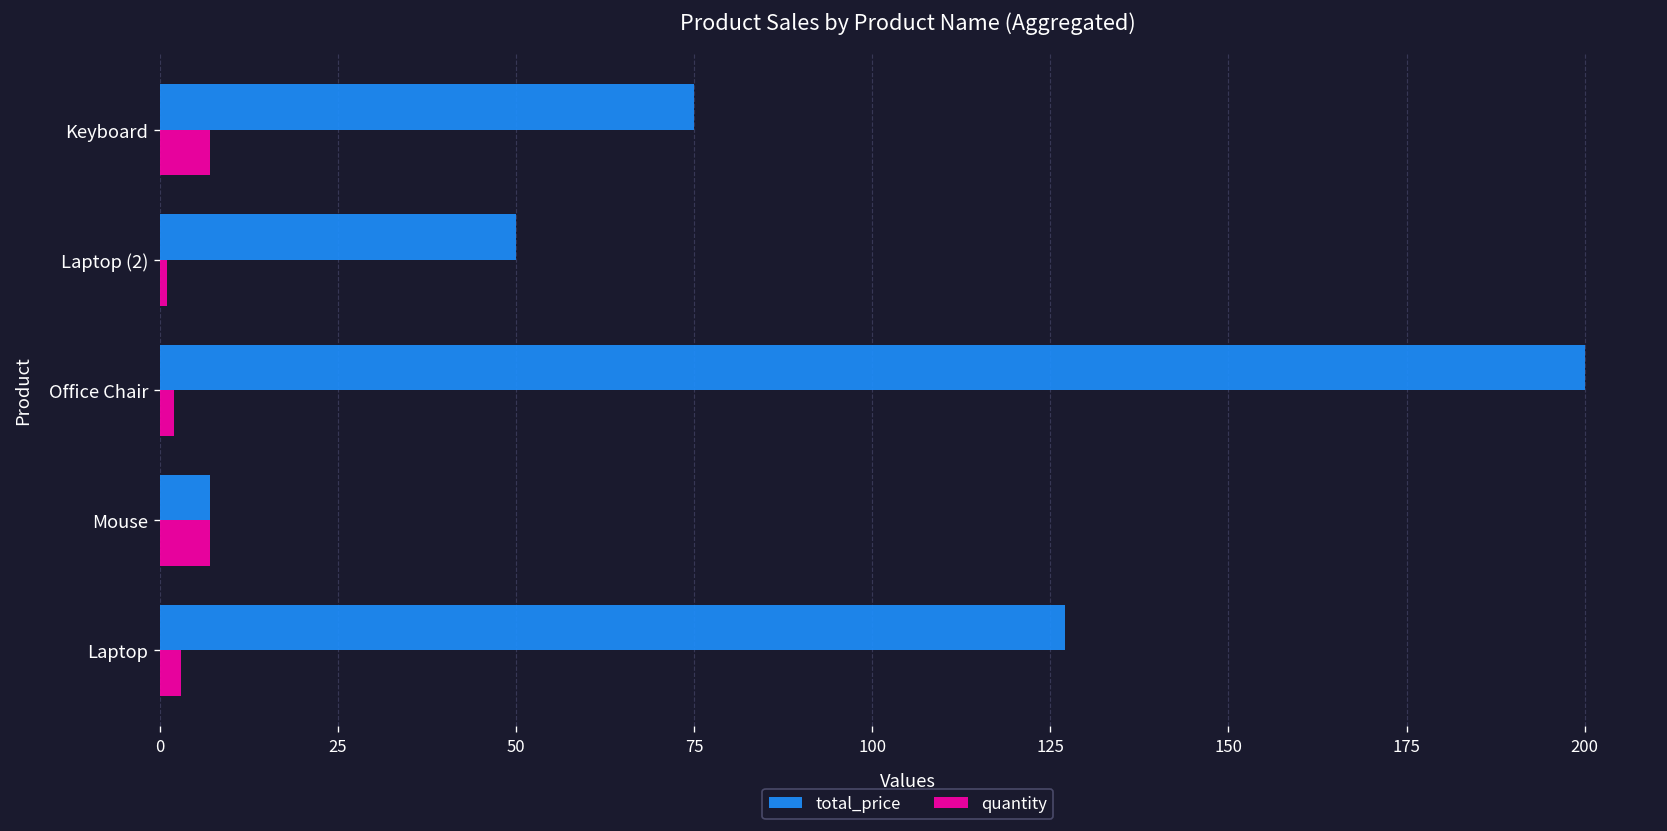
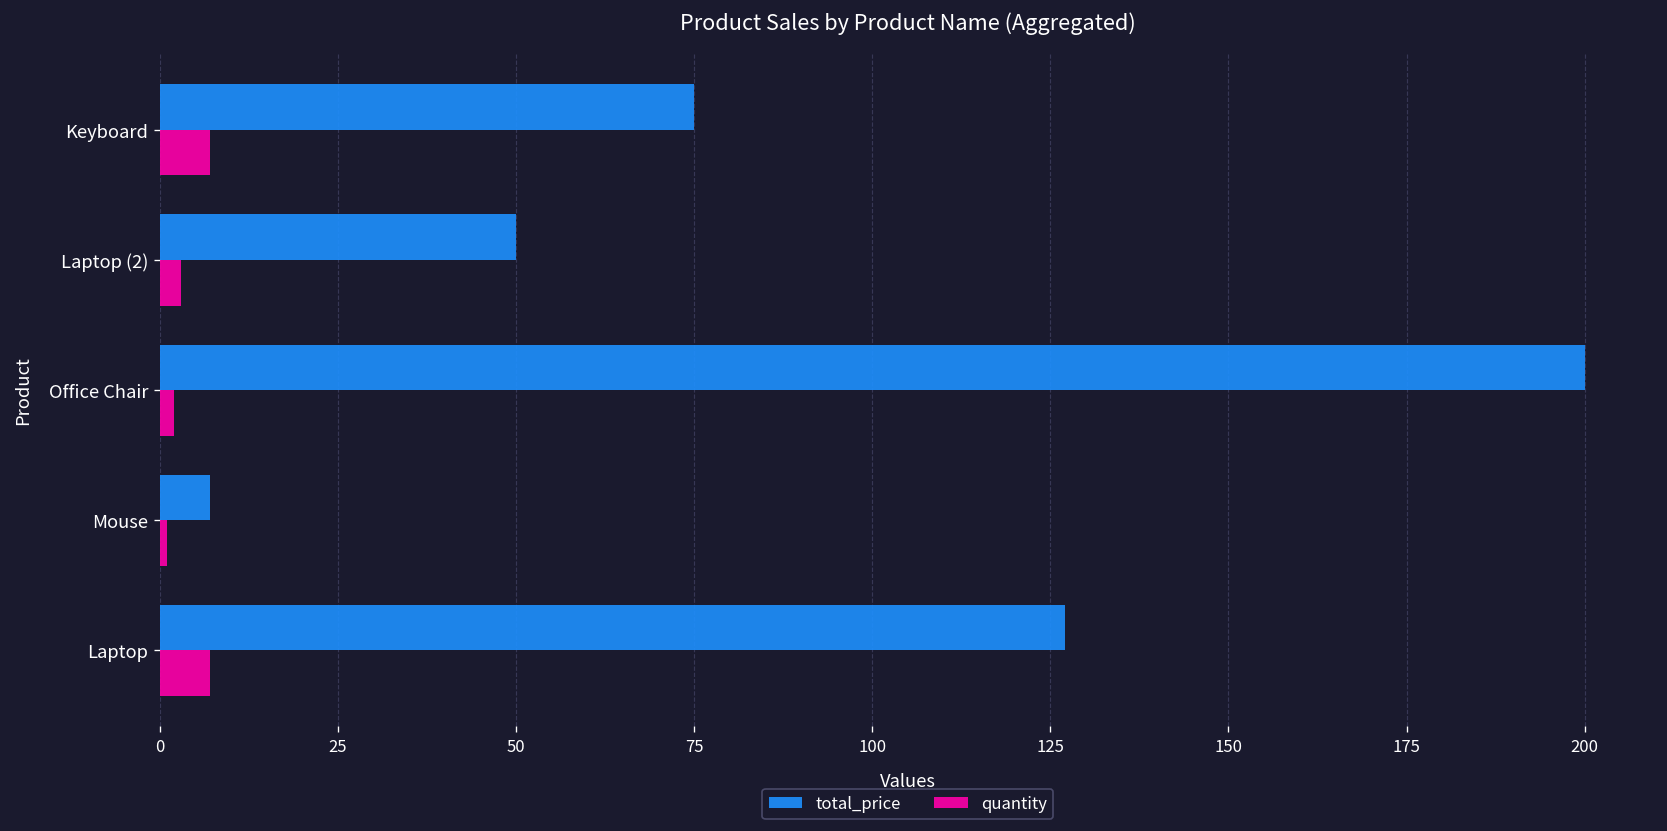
  {
    "total_price": {
      "Keyboard": 75,
      "Laptop (2)": 50,
      "Office Chair": 200,
      "Mouse": 7,
      "Laptop": 127
    },
    "quantity": {
      "Keyboard": 7,
-     "Laptop (2)": 1,
+     "Laptop (2)": 3,
      "Office Chair": 2,
-     "Mouse": 7,
-     "Laptop": 3
+     "Mouse": 1,
+     "Laptop": 7
    }
  }
